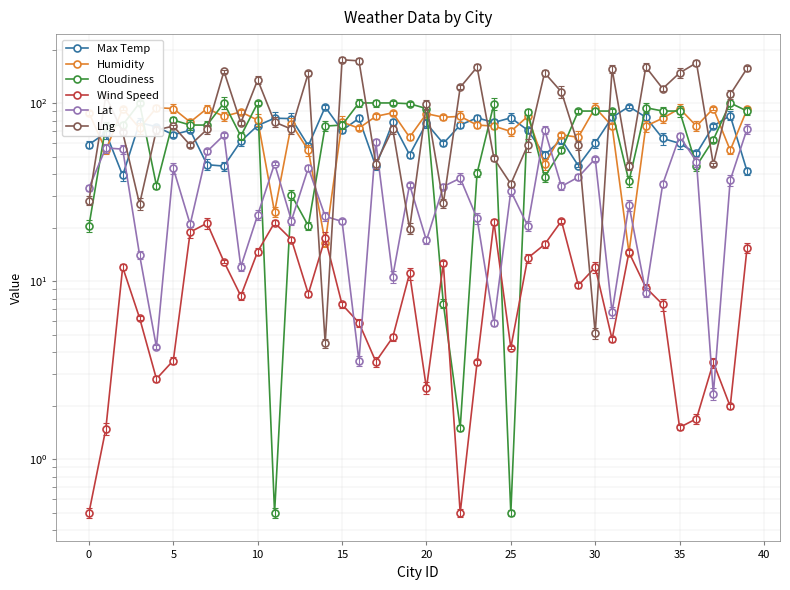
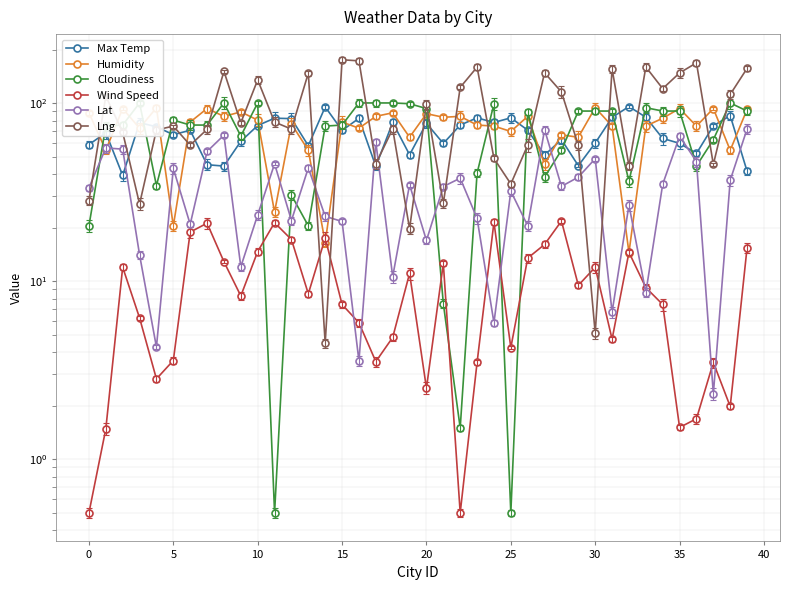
  {
    "Humidity": {
-     "5": 90,
+     "5": 21,
      "10": 80,
      "20": 90,
      "25": 70,
      "35": 90
    },
    "Cloudiness": {
      "0": 21,
      "5": 80,
      "15": 76,
      "25": 0.50
    },
    "Wind Speed": {
      "0": 0.50,
      "5": 3.6,
      "10": 15,
      "15": 7.4,
      "20": 2.5,
      "30": 12,
      "35": 1.5
    },
    "Lat": {
      "0": 34,
      "5": 43,
      "10": 24,
      "20": 17,
      "25": 32
    },
    "Lng": {
      "0": 28,
      "10": 140,
      "15": 180,
      "20": 100,
      "25": 35,
      "30": 5,
      "35": 150
    }
  }
